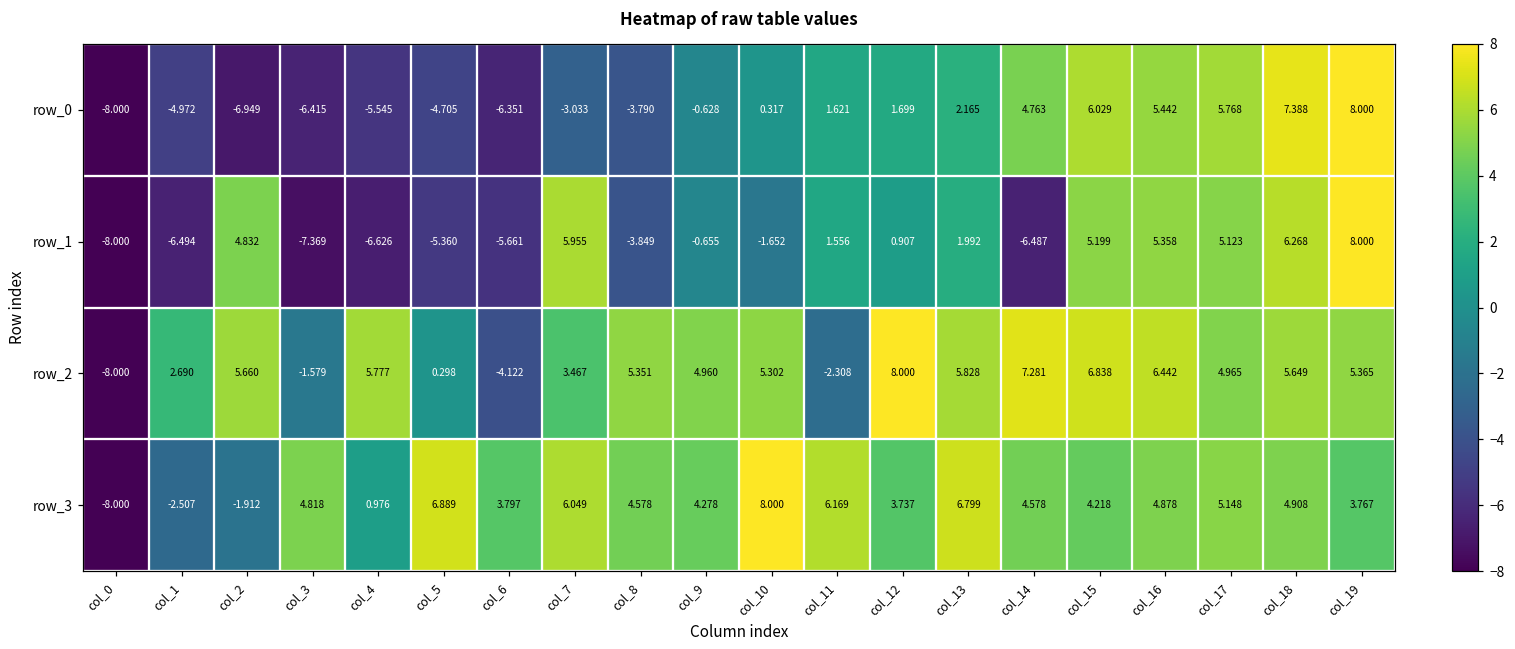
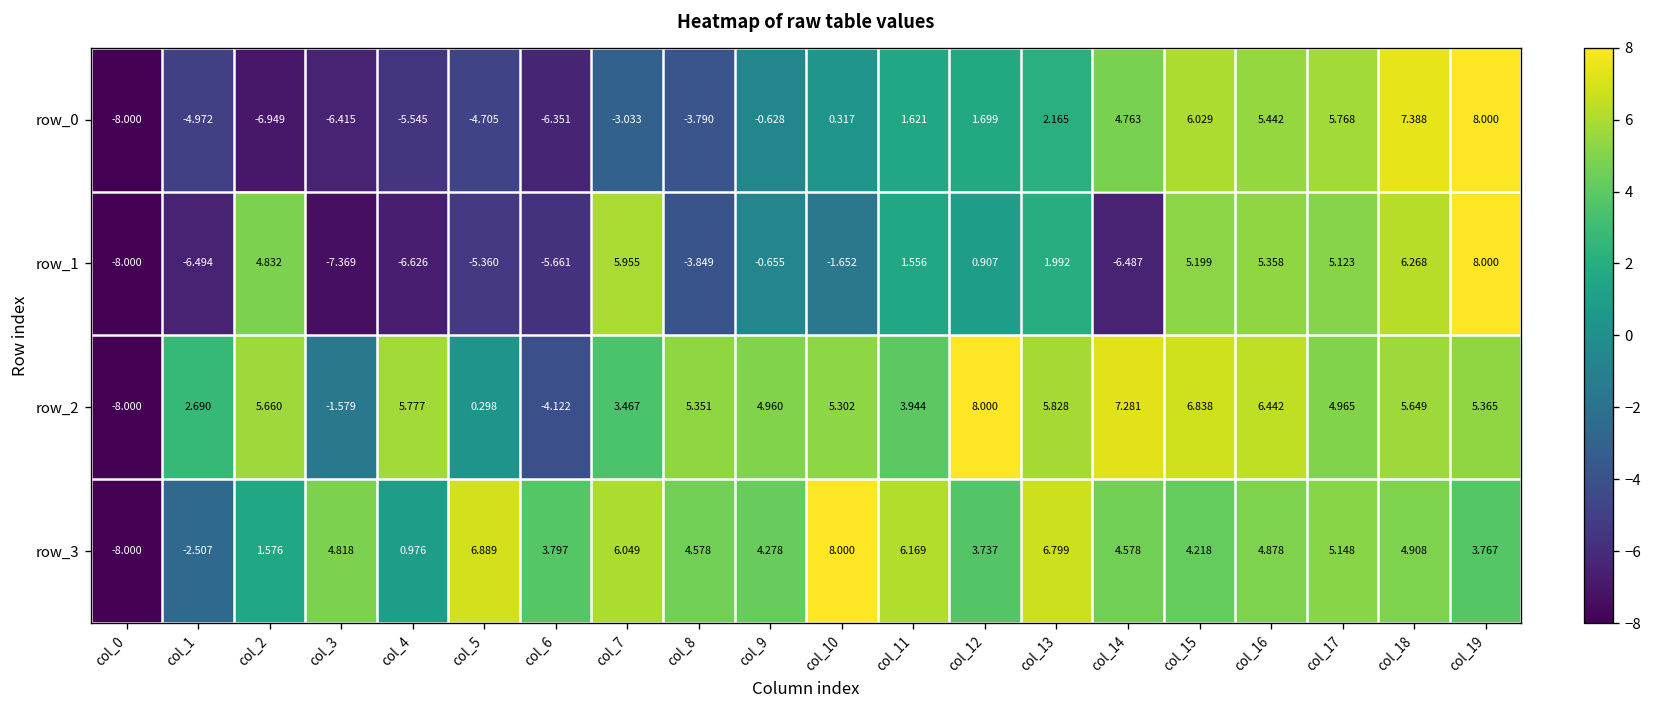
  {
    "row_0": {
      "col_0": -8.000,
      "col_1": -4.972,
      "col_2": -6.949,
      "col_3": -6.415,
      "col_4": -5.545,
      "col_5": -4.705,
      "col_6": -6.351,
      "col_7": -3.033,
      "col_8": -3.790,
      "col_9": -0.628,
      "col_10": 0.317,
      "col_11": 1.621,
      "col_12": 1.699,
      "col_13": 2.165,
      "col_14": 4.763,
      "col_15": 6.029,
      "col_16": 5.442,
      "col_17": 5.768,
      "col_18": 7.388,
      "col_19": 8.000
    },
    "row_1": {
      "col_0": -8.000,
      "col_1": -6.494,
      "col_2": 4.832,
      "col_3": -7.369,
      "col_4": -6.626,
      "col_5": -5.360,
      "col_6": -5.661,
      "col_7": 5.955,
      "col_8": -3.849,
      "col_9": -0.655,
      "col_10": -1.652,
      "col_11": 1.556,
      "col_12": 0.907,
      "col_13": 1.992,
      "col_14": -6.487,
      "col_15": 5.199,
      "col_16": 5.358,
      "col_17": 5.123,
      "col_18": 6.268,
      "col_19": 8.000
    },
    "row_2": {
      "col_0": -8.000,
      "col_1": 2.690,
      "col_2": 5.660,
      "col_3": -1.579,
      "col_4": 5.777,
      "col_5": 0.298,
      "col_6": -4.122,
      "col_7": 3.467,
      "col_8": 5.351,
      "col_9": 4.960,
      "col_10": 5.302,
-     "col_11": -2.308,
+     "col_11": 3.944,
      "col_12": 8.000,
      "col_13": 5.828,
      "col_14": 7.281,
      "col_15": 6.838,
      "col_16": 6.442,
      "col_17": 4.965,
      "col_18": 5.649,
      "col_19": 5.365
    },
    "row_3": {
      "col_0": -8.000,
      "col_1": -2.507,
-     "col_2": -1.912,
+     "col_2": 1.576,
      "col_3": 4.818,
      "col_4": 0.976,
      "col_5": 6.889,
      "col_6": 3.797,
      "col_7": 6.049,
      "col_8": 4.578,
      "col_9": 4.278,
      "col_10": 8.000,
      "col_11": 6.169,
      "col_12": 3.737,
      "col_13": 6.799,
      "col_14": 4.578,
      "col_15": 4.218,
      "col_16": 4.878,
      "col_17": 5.148,
      "col_18": 4.908,
      "col_19": 3.767
    }
  }
